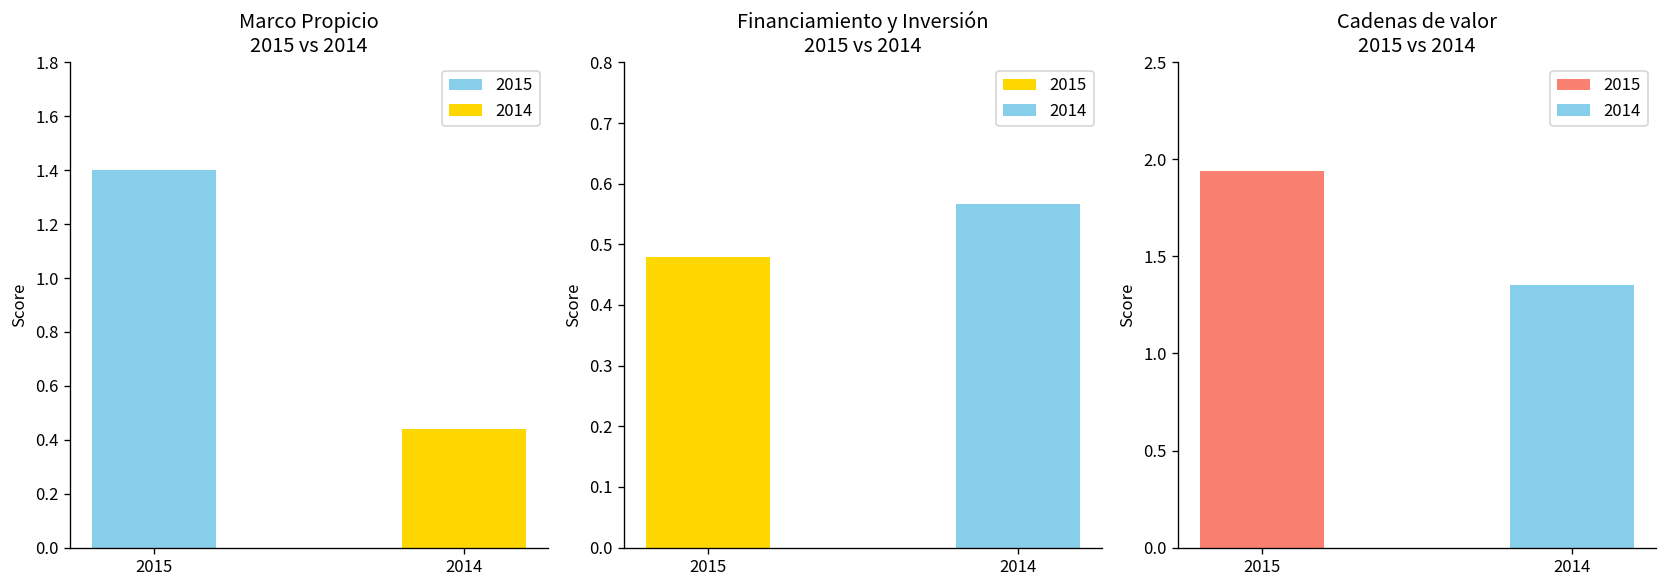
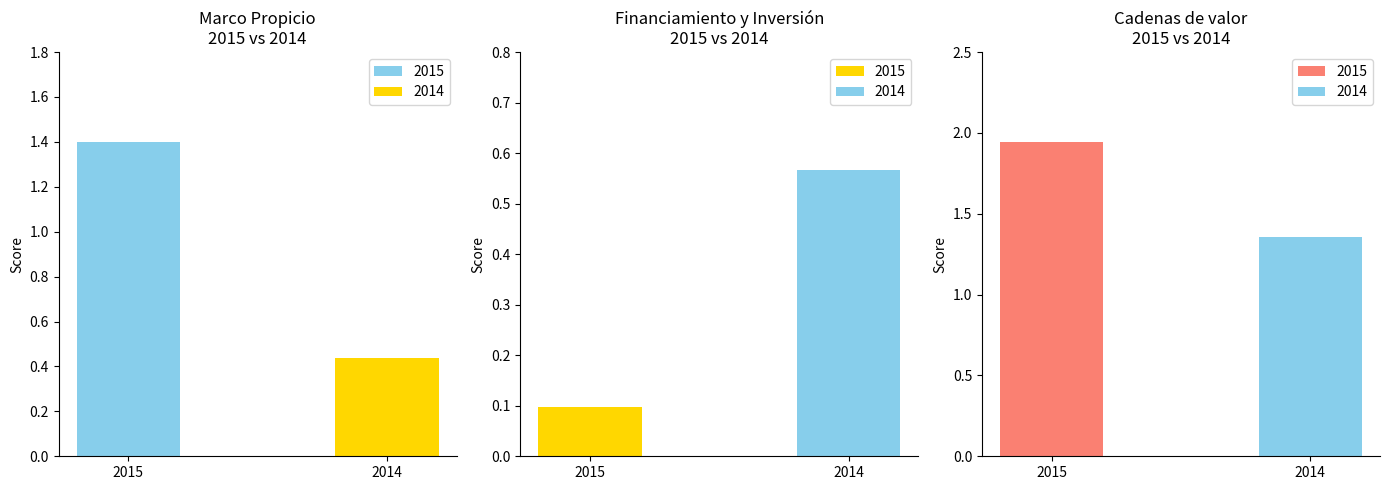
  {
    "Marco Propicio 2015 vs 2014": {
      "2015": 1.40,
      "2014": 0.44
    },
    "Financiamiento y Inversión 2015 vs 2014": {
-     "2015": 0.48,
+     "2015": 0.10,
      "2014": 0.57
    },
    "Cadenas de valor 2015 vs 2014": {
      "2015": 1.94,
      "2014": 1.35
    }
  }
